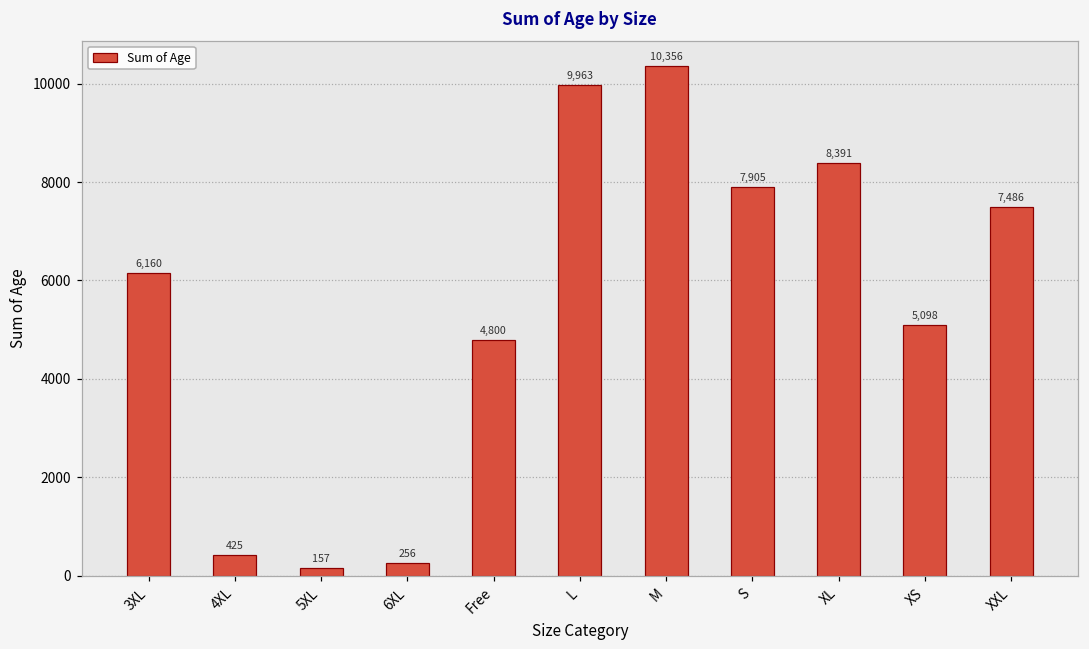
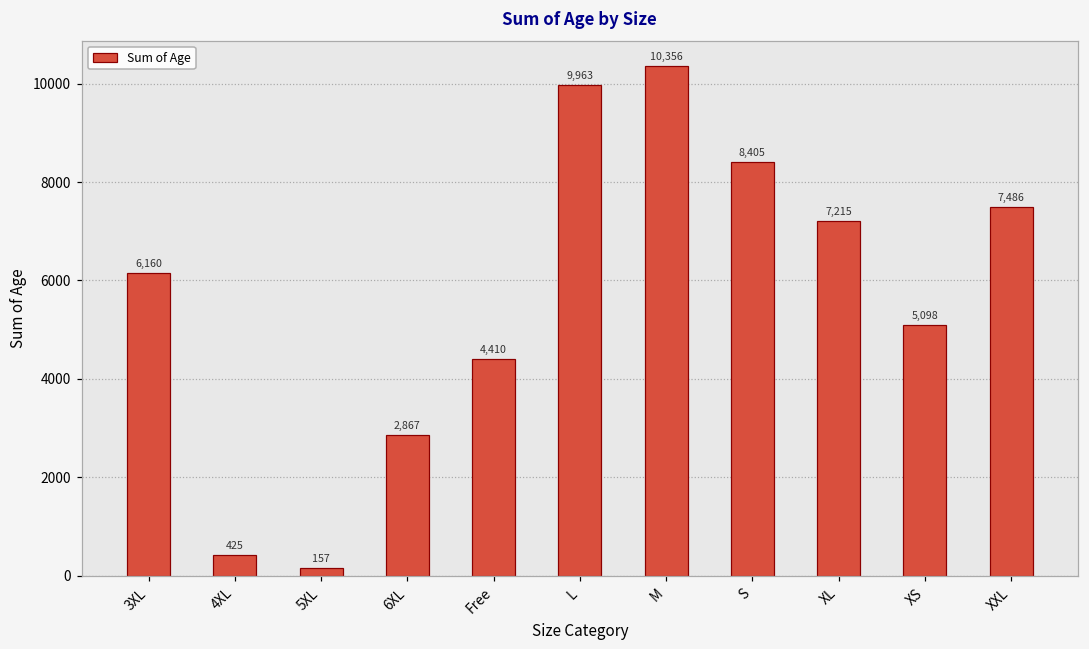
  {
    "3XL": "6,160",
    "4XL": "425",
    "5XL": "157",
-   "6XL": "256",
-   "Free": "4,800",
+   "6XL": "2,867",
+   "Free": "4,410",
    "L": "9,963",
    "M": "10,356",
-   "S": "7,905",
-   "XL": "8,391",
+   "S": "8,405",
+   "XL": "7,215",
    "XS": "5,098",
    "XXL": "7,486"
  }
